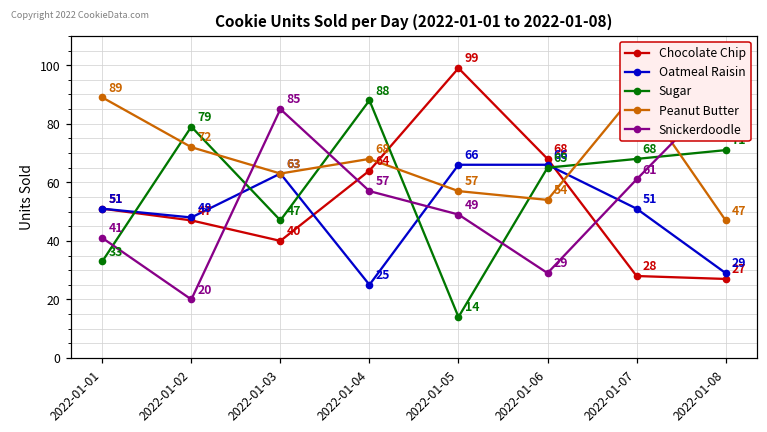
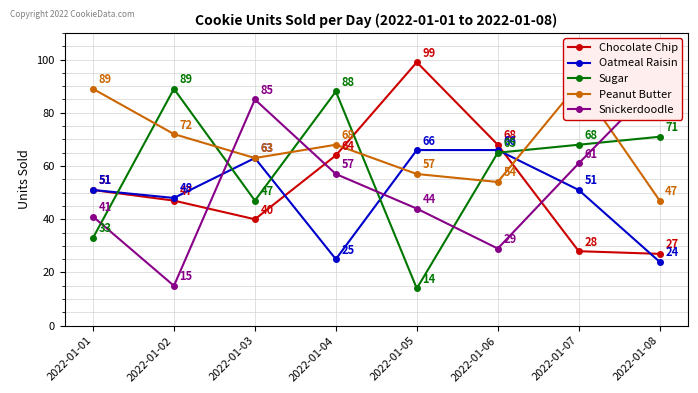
  {
    "Chocolate Chip": {
      "2022-01-03": 40,
      "2022-01-05": 99,
      "2022-01-07": 28
    },
    "Oatmeal Raisin": {
      "2022-01-04": 25,
      "2022-01-05": 66,
      "2022-01-07": 51,
-     "2022-01-08": 29
+     "2022-01-08": 24
    },
    "Sugar": {
      "2022-01-01": 33,
-     "2022-01-02": 79,
+     "2022-01-02": 89,
      "2022-01-03": 47,
      "2022-01-04": 88,
      "2022-01-05": 14,
      "2022-01-07": 68,
      "2022-01-08": 71
    },
    "Peanut Butter": {
      "2022-01-01": 89,
      "2022-01-02": 72,
      "2022-01-05": 57,
      "2022-01-06": 54,
      "2022-01-08": 47
    },
    "Snickerdoodle": {
      "2022-01-01": 41,
-     "2022-01-02": 20,
+     "2022-01-02": 15,
      "2022-01-03": 85,
      "2022-01-04": 57,
-     "2022-01-05": 49,
+     "2022-01-05": 44,
      "2022-01-06": 29,
      "2022-01-07": 61
    }
  }
